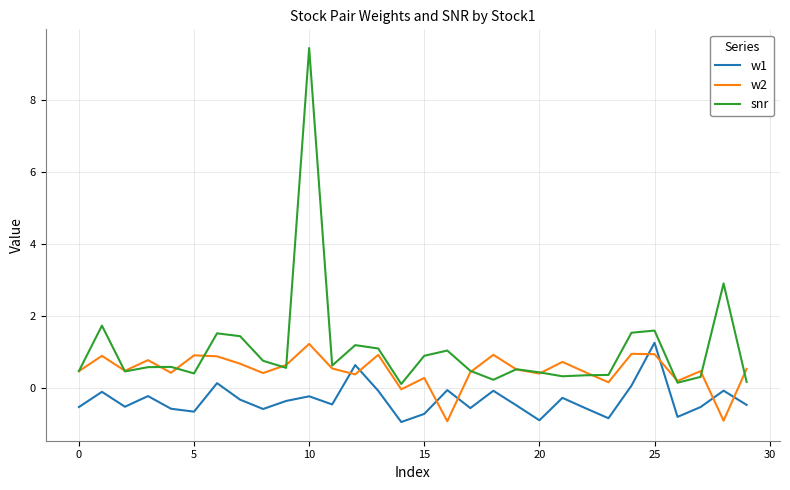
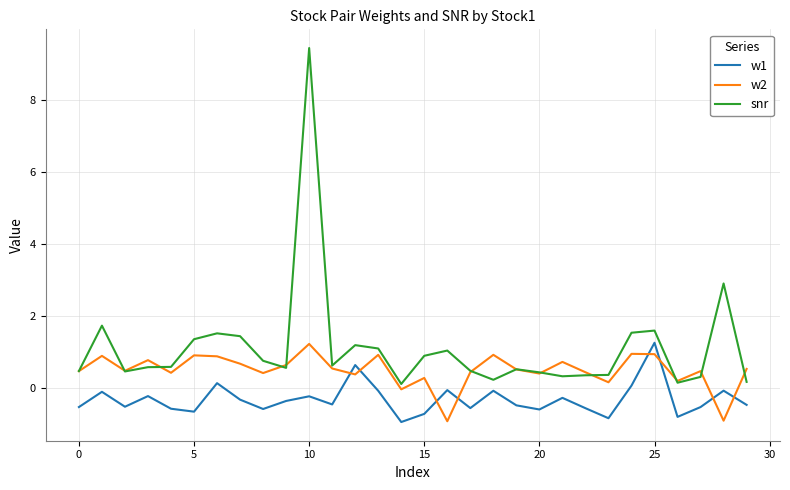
  {
    "w1": {
      "0": -0.5,
      "5": -0.7,
      "10": -0.2,
      "15": -0.7,
-     "20": -0.9,
+     "20": -0.6,
      "25": 1.3
    },
    "w2": {
      "5": 0.9,
      "10": 1.2,
      "15": 0.3,
      "25": 0.9
    },
    "snr": {
-     "5": 0.4,
+     "5": 1.3,
      "10": 9.4,
      "15": 0.9,
      "25": 1.6
    }
  }
